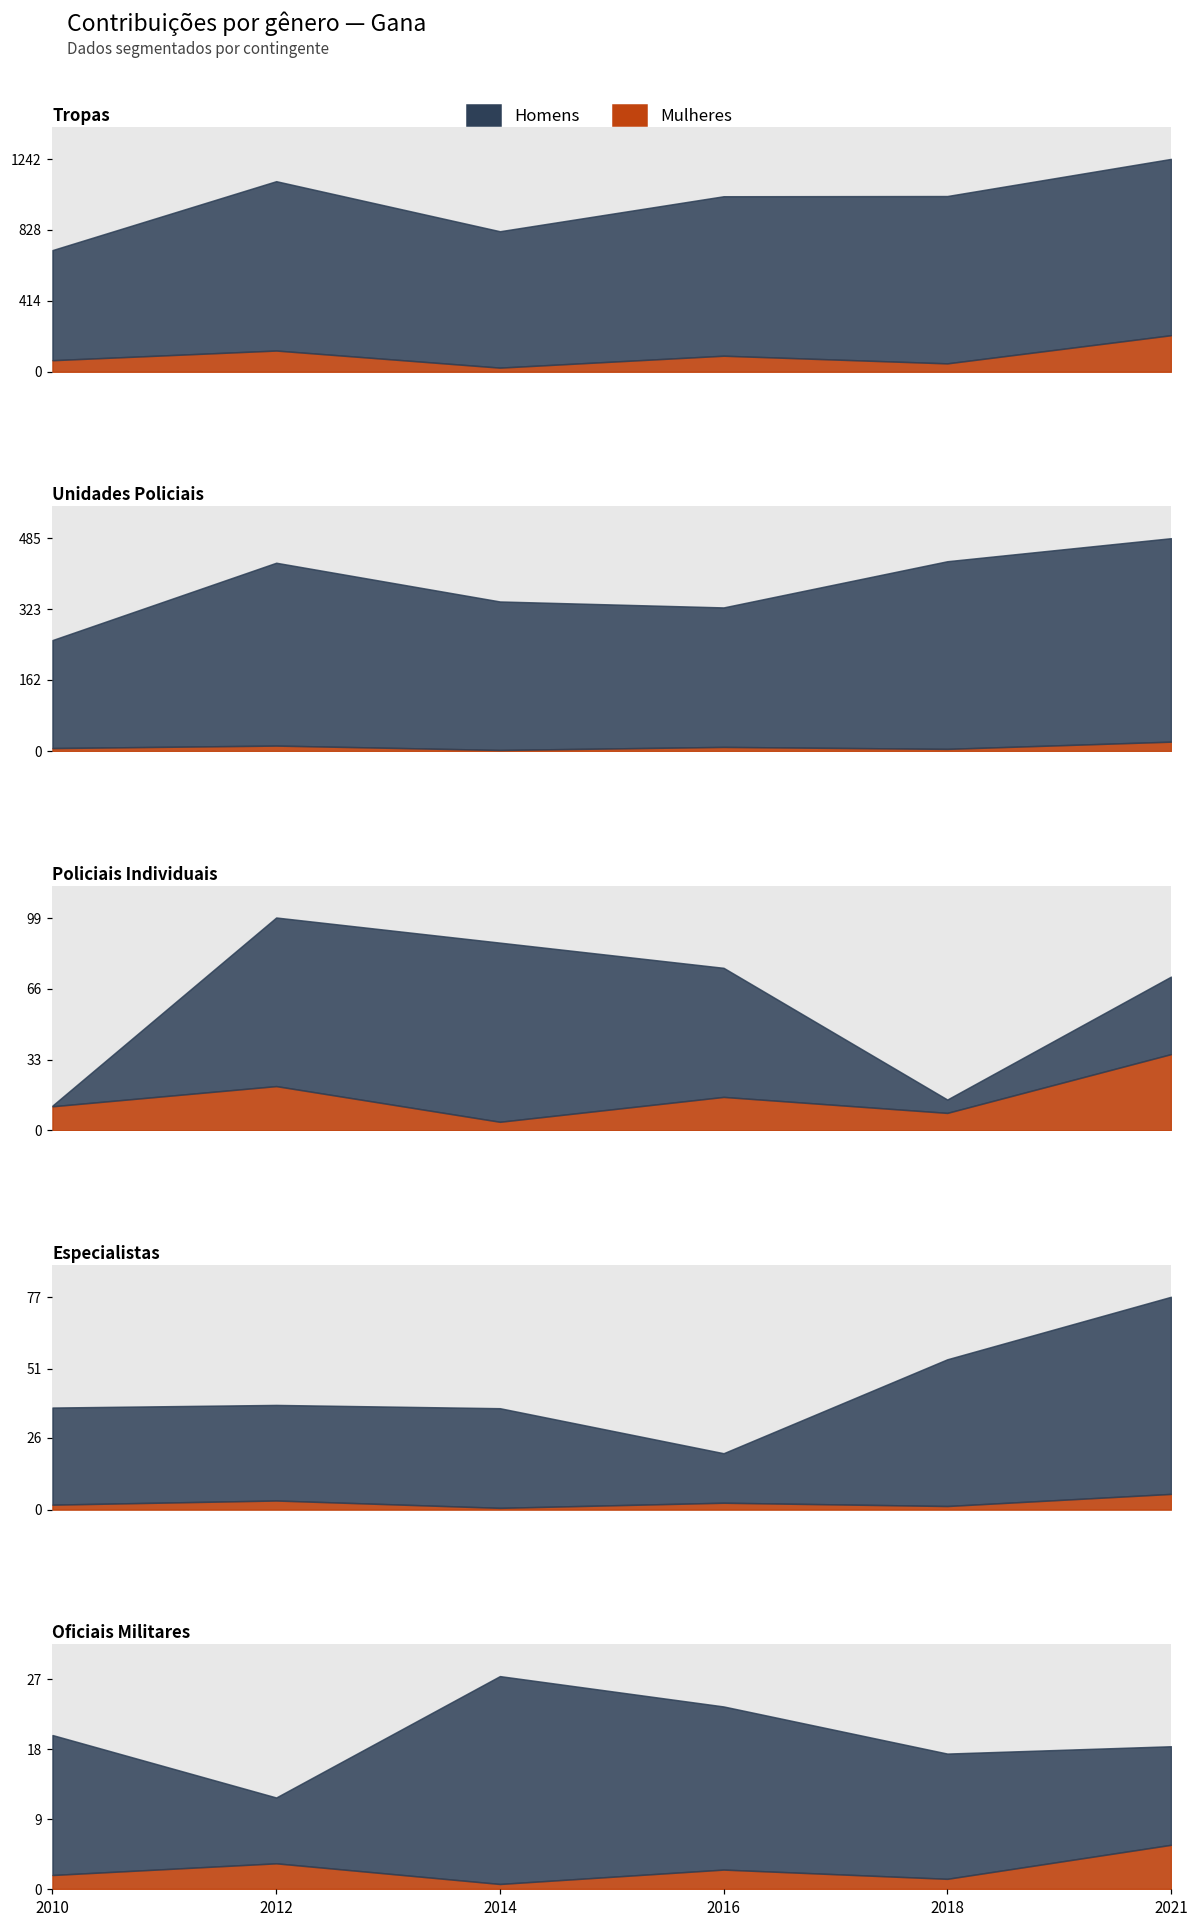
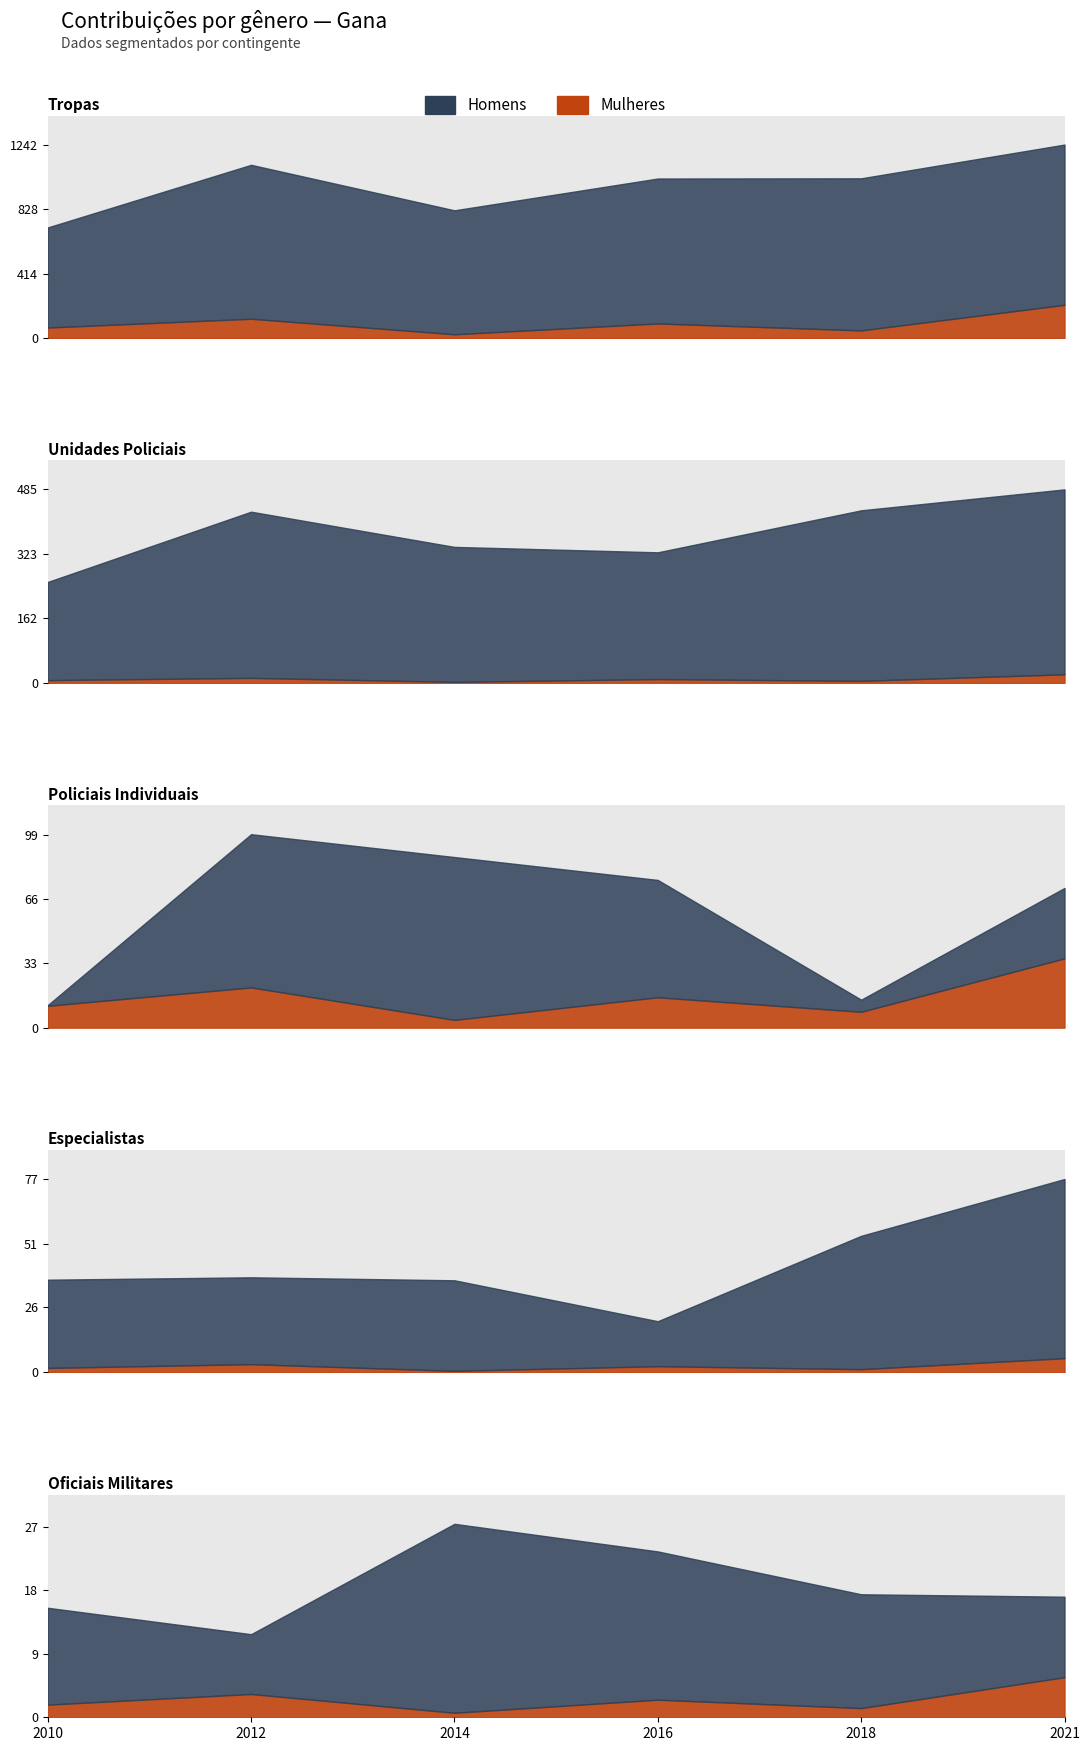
  {
    "Oficiais Militares": {
      "Mulheres": {
        "2010": 2,
        "2012": 3,
        "2014": 1,
        "2016": 2,
        "2018": 1,
        "2021": 6
      },
      "Homens": {
-       "2010": 18,
+       "2010": 14,
        "2012": 8,
        "2014": 27,
        "2016": 21,
        "2018": 16,
-       "2021": 13
+       "2021": 11
      }
    }
  }
